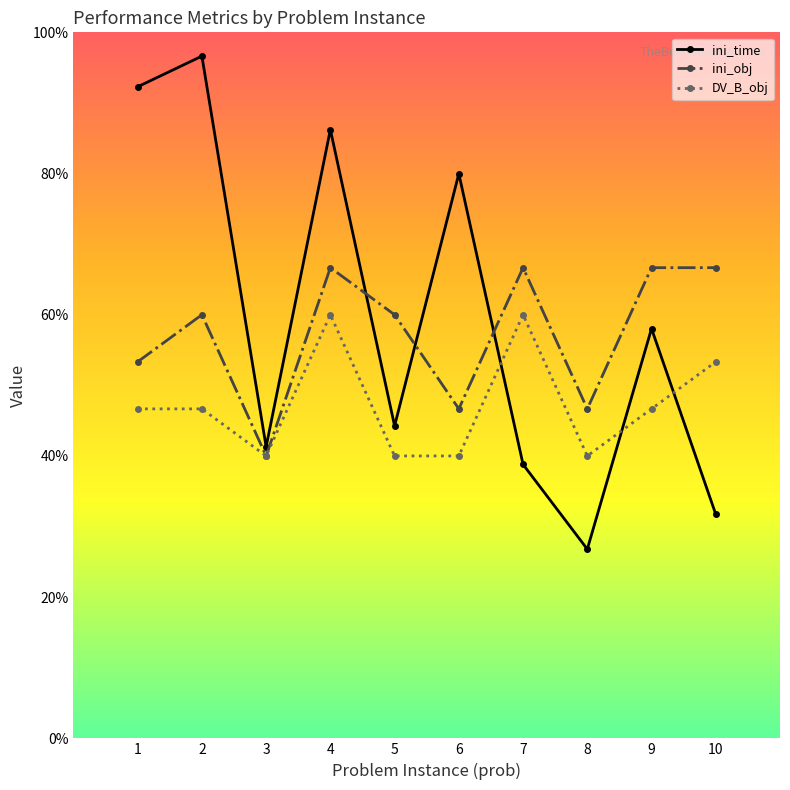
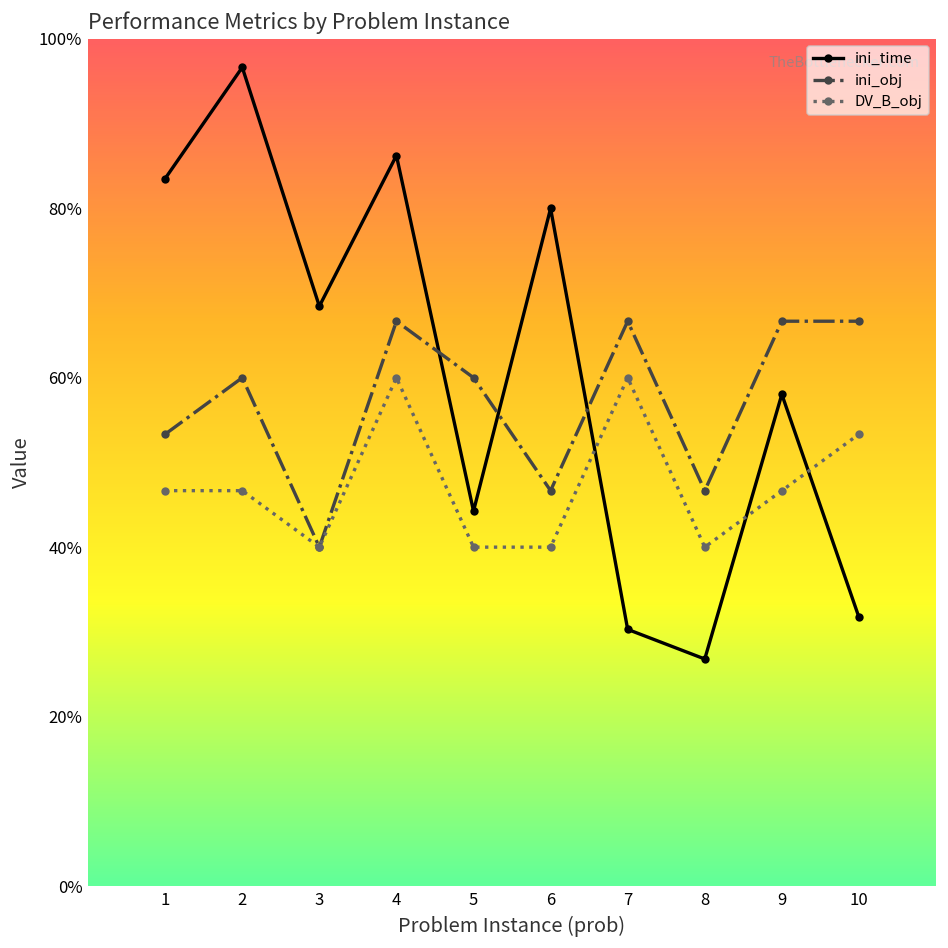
  {
    "ini_time": {
-     "1": "92%",
+     "1": "84%",
      "2": "97%",
-     "3": "41%",
+     "3": "68%",
      "4": "86%",
      "5": "44%",
      "6": "80%",
-     "7": "39%",
+     "7": "30%",
      "8": "27%",
      "9": "58%",
      "10": "32%"
    }
  }
